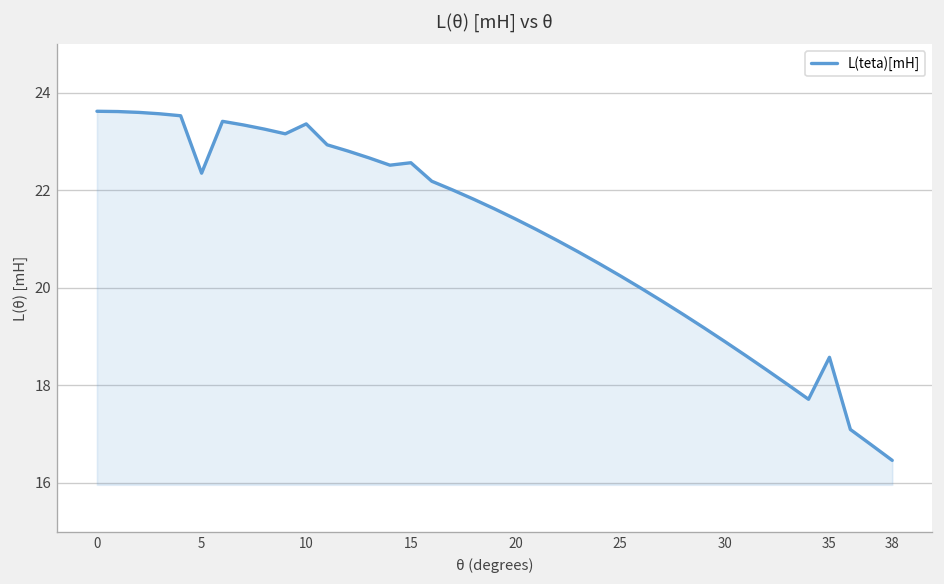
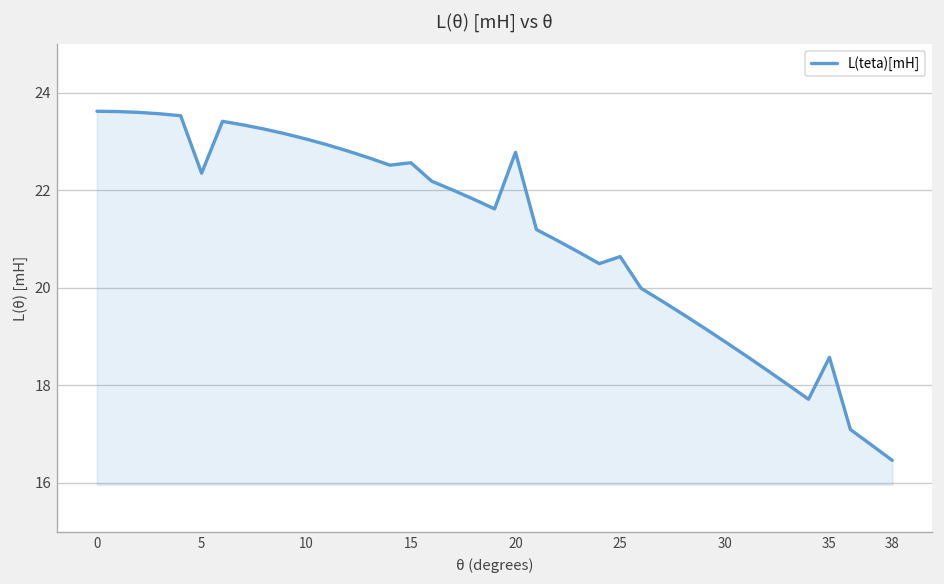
  {
    "0": 23.6,
    "5": 22.4,
-   "10": 23.4,
+   "10": 23.1,
    "15": 22.6,
-   "20": 21.4,
-   "25": 20.2,
+   "20": 22.8,
+   "25": 20.6,
    "30": 18.9,
    "35": 18.6,
    "38": 16.5
  }
